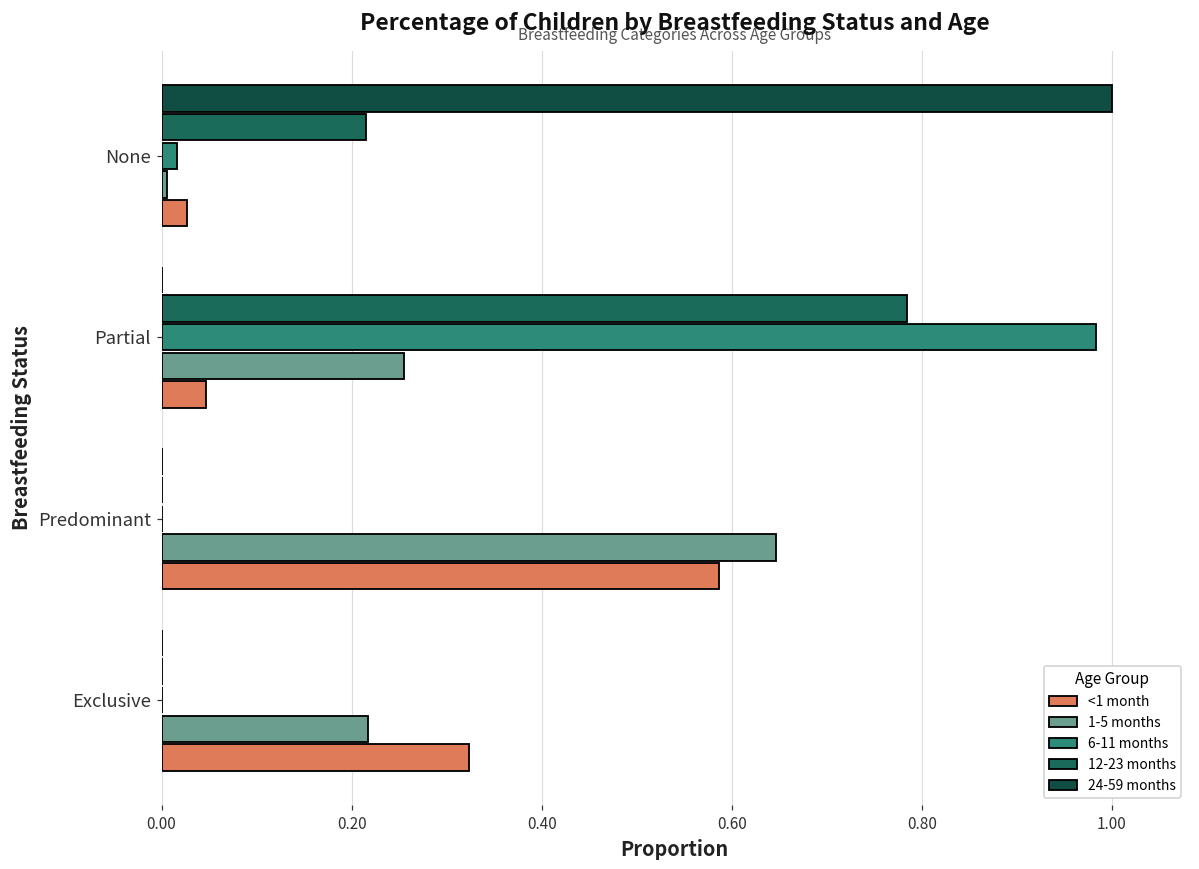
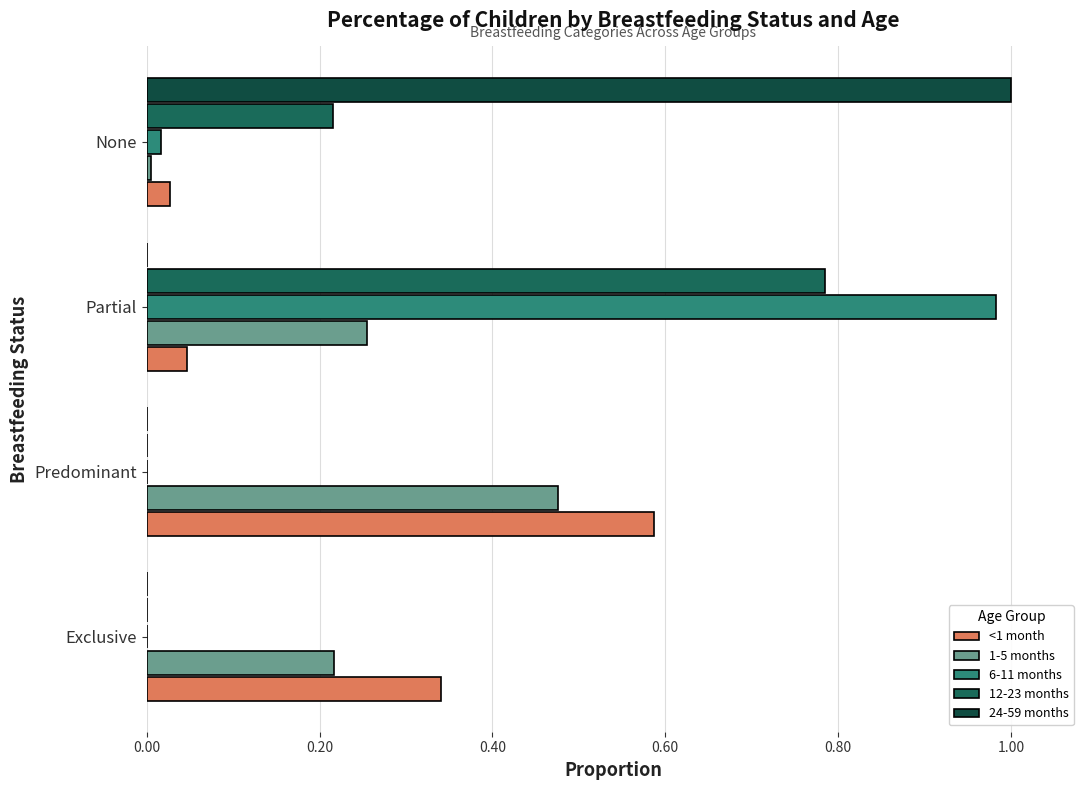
  {
    "<1 month": {
      "None": 0.03,
      "Partial": 0.05,
      "Predominant": 0.59,
-     "Exclusive": 0.32
+     "Exclusive": 0.34
    },
    "1-5 months": {
      "None": 0.01,
      "Partial": 0.26,
-     "Predominant": 0.65,
+     "Predominant": 0.48,
      "Exclusive": 0.22
    }
  }
